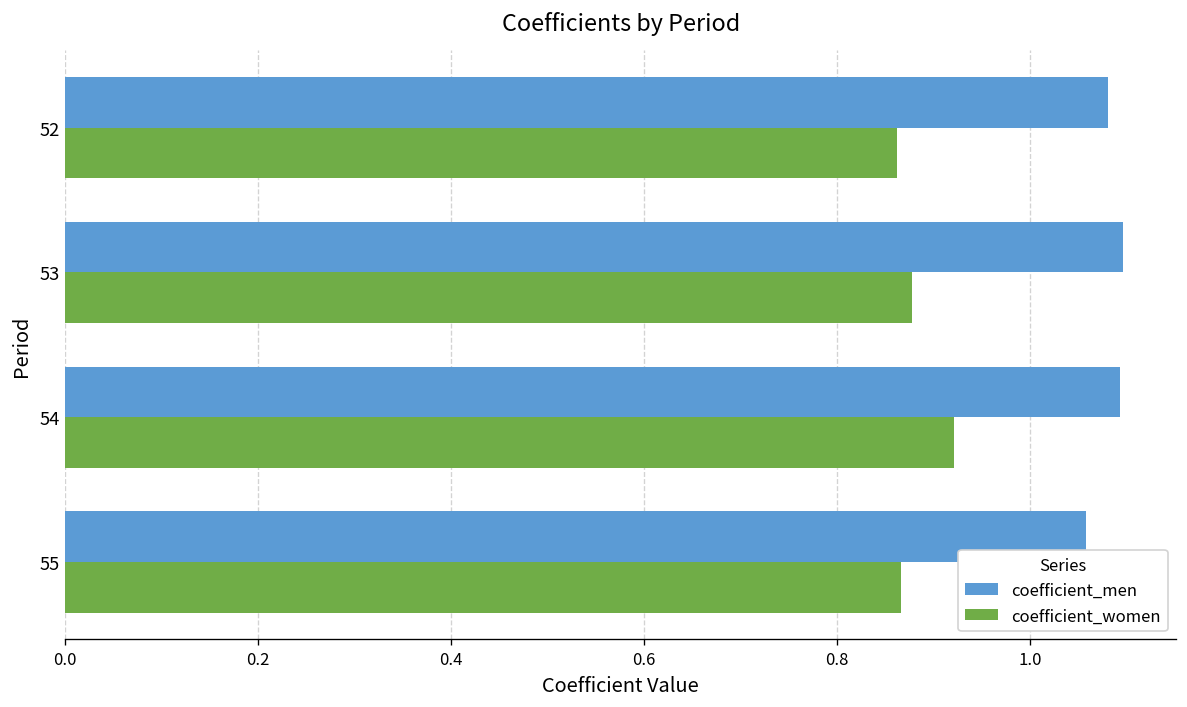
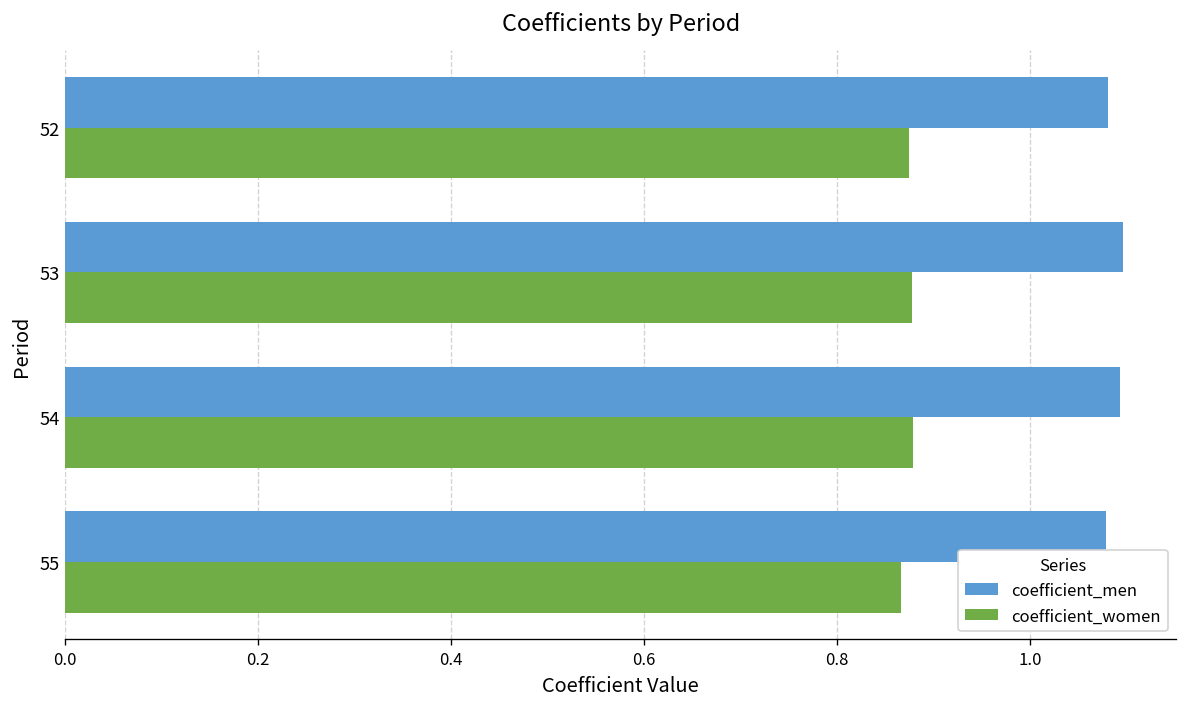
  {
    "coefficient_men": {
      "52": 1.08,
      "53": 1.10,
      "54": 1.09,
-     "55": 1.06
+     "55": 1.08
    },
    "coefficient_women": {
-     "52": 0.86,
+     "52": 0.87,
      "53": 0.88,
-     "54": 0.92,
+     "54": 0.88,
      "55": 0.87
    }
  }
